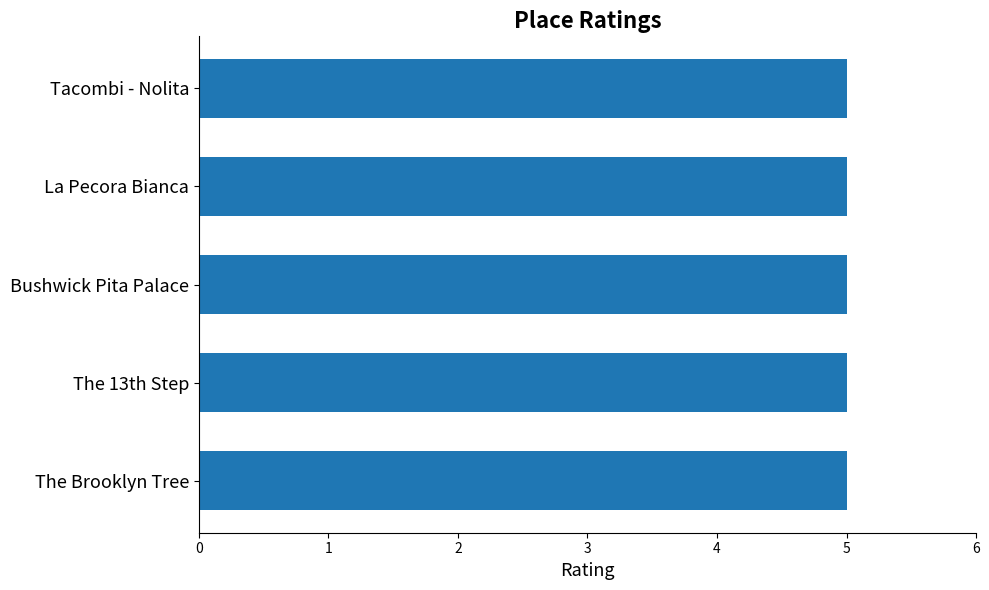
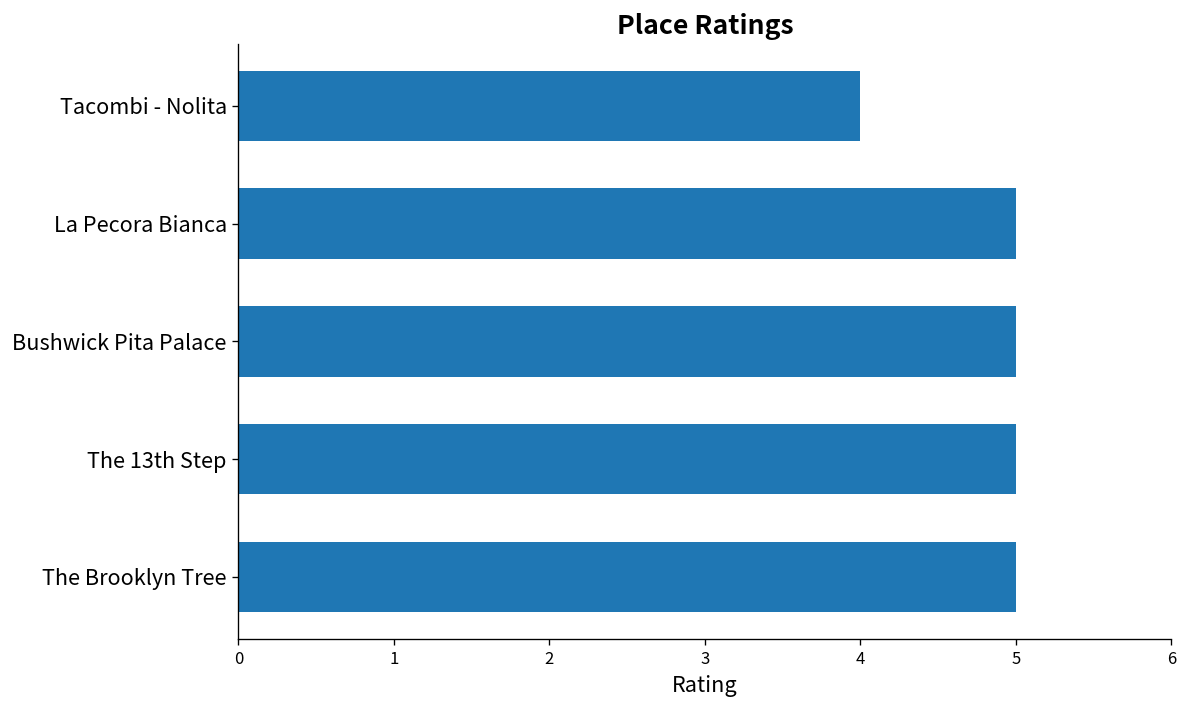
  {
-   "Tacombi - Nolita": 5,
+   "Tacombi - Nolita": 4,
    "La Pecora Bianca": 5,
    "Bushwick Pita Palace": 5,
    "The 13th Step": 5,
    "The Brooklyn Tree": 5
  }
